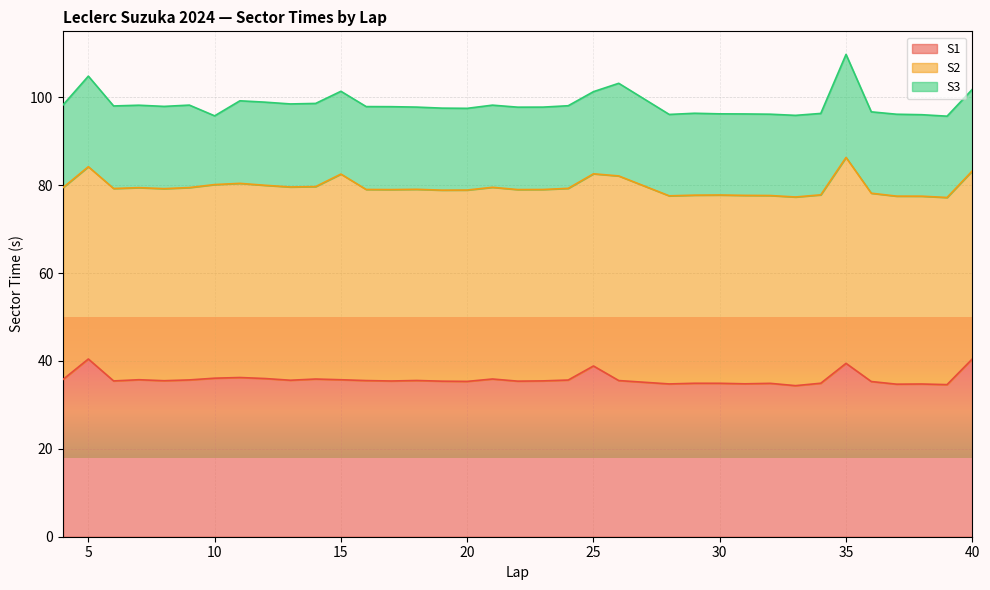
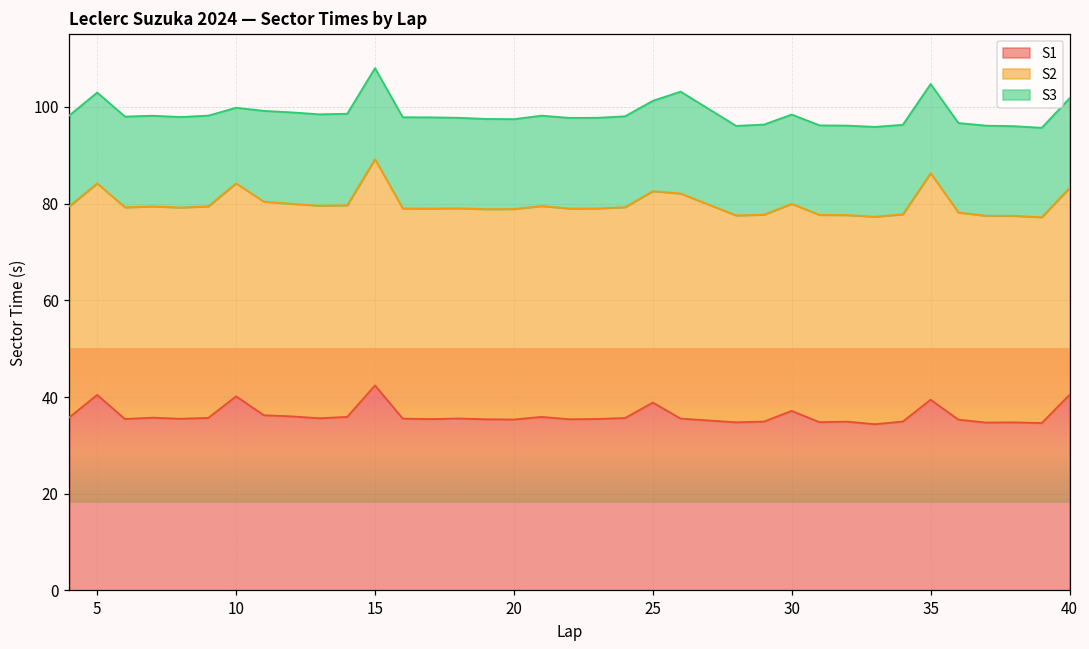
  {
    "S1": {
      "5": 40,
-     "10": 36,
-     "15": 36,
+     "10": 40,
+     "15": 42,
      "20": 35,
      "25": 39,
-     "30": 35,
+     "30": 37,
      "35": 39,
      "40": 40
    },
    "S2": {
      "5": 44,
      "10": 44,
      "15": 47,
      "20": 44,
      "25": 44,
      "30": 43,
      "35": 47,
      "40": 43
    },
    "S3": {
-     "5": 21,
+     "5": 19,
      "10": 16,
      "15": 19,
      "20": 19,
      "25": 19,
      "30": 18,
-     "35": 23,
+     "35": 18,
      "40": 19
    }
  }
